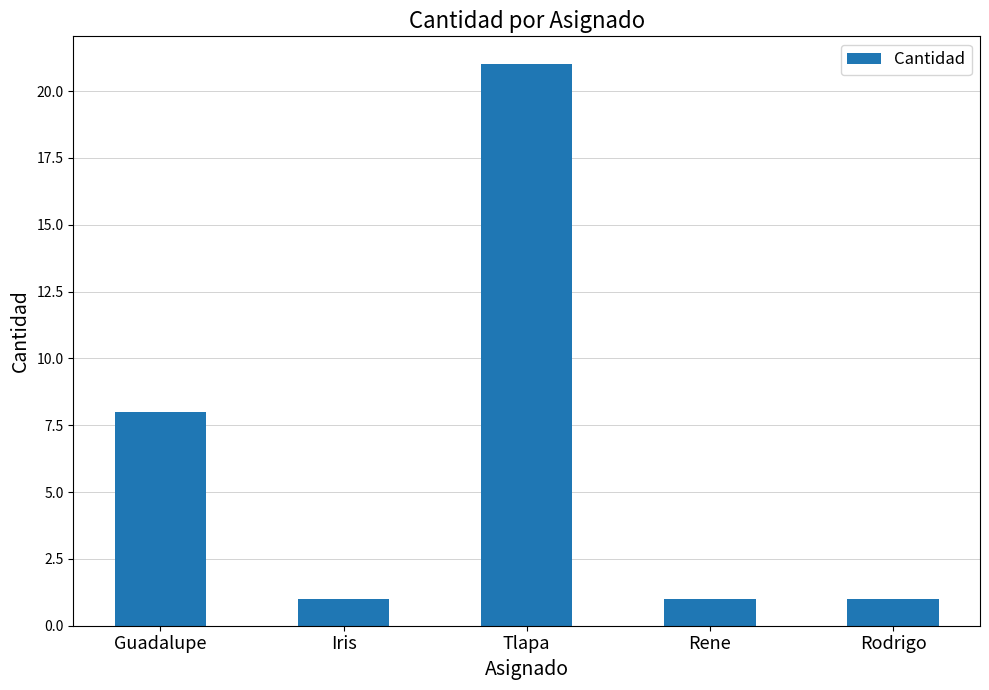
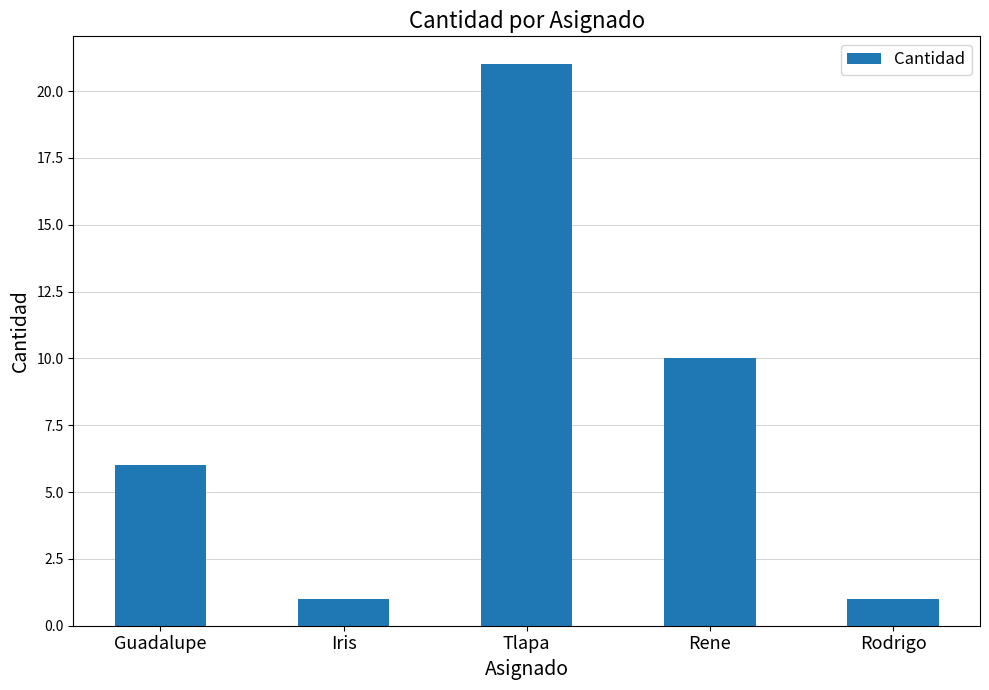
  {
-   "Guadalupe": 8,
+   "Guadalupe": 6,
    "Iris": 1,
    "Tlapa": 21,
-   "Rene": 1,
+   "Rene": 10,
    "Rodrigo": 1
  }
